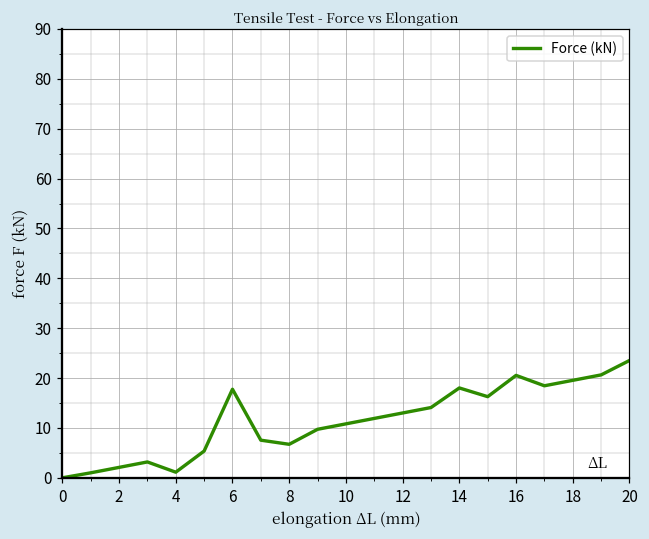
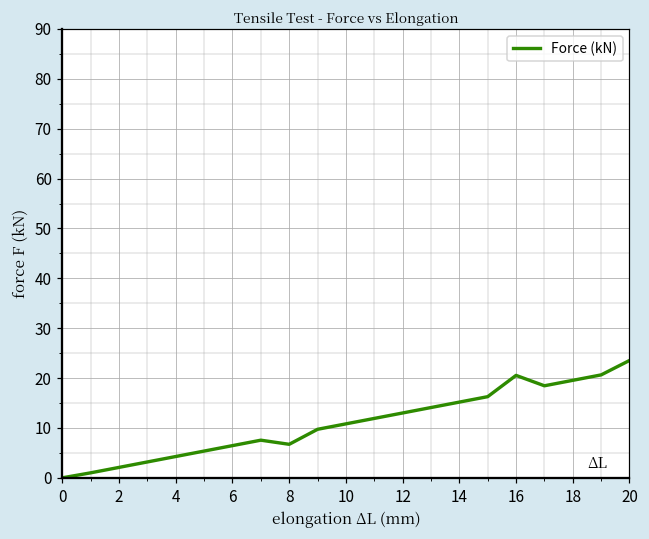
  {
    "0": 0,
    "2": 2,
-   "4": 1,
-   "6": 18,
+   "4": 4,
+   "6": 6,
    "8": 7,
    "10": 11,
    "12": 13,
-   "14": 18,
+   "14": 15,
    "16": 21,
    "18": 20,
    "20": 24
  }
